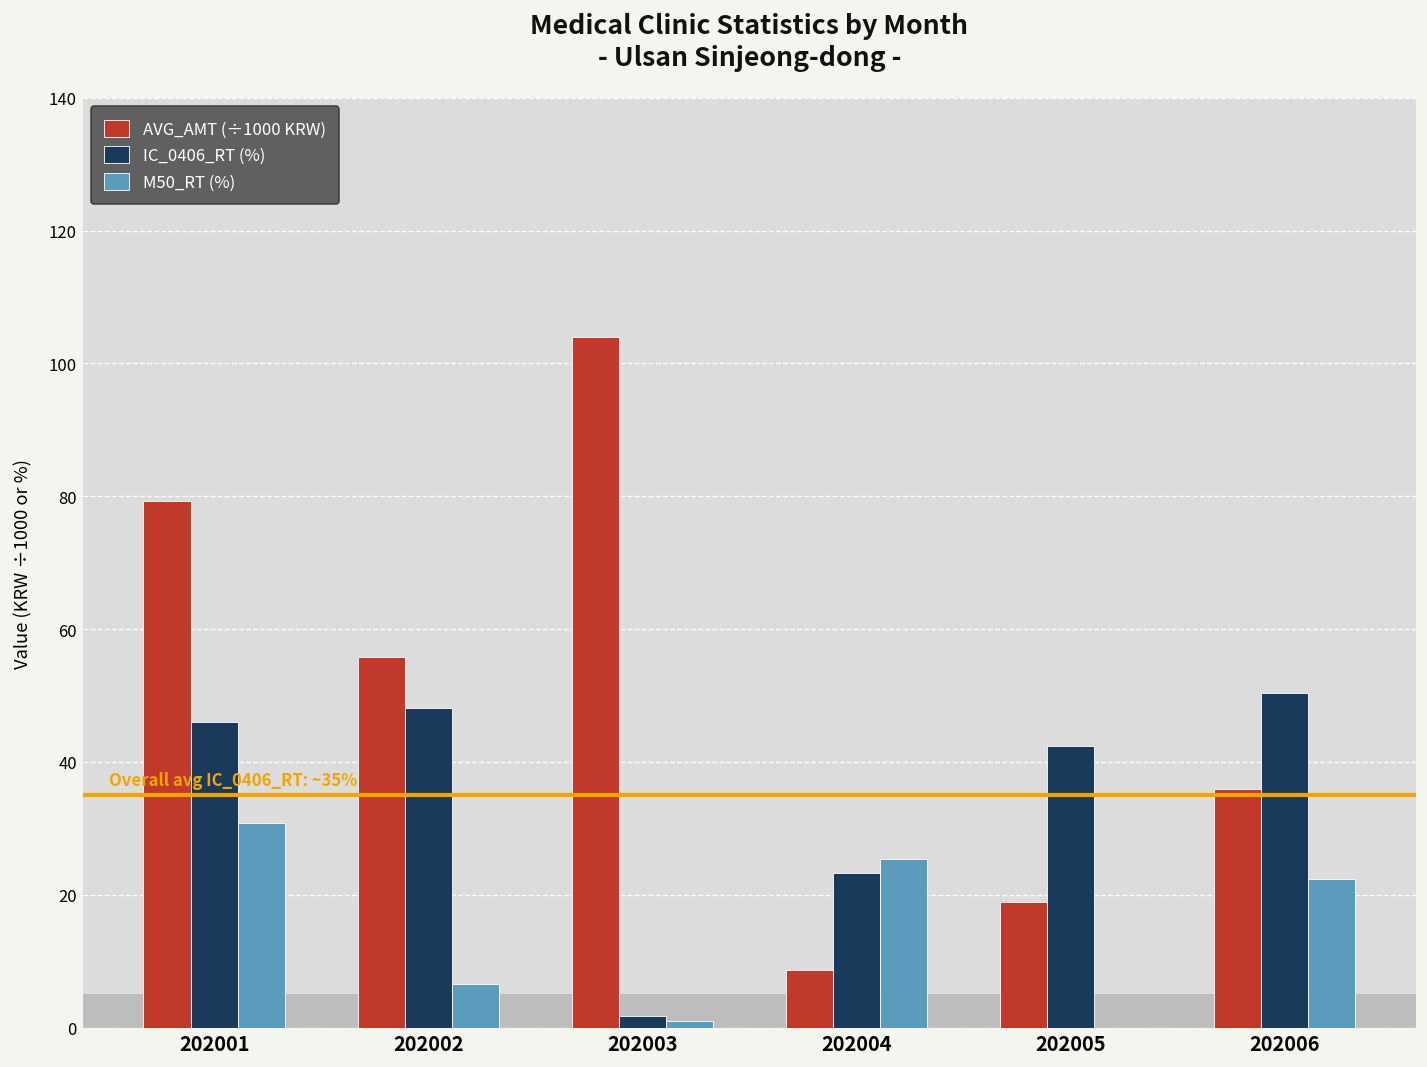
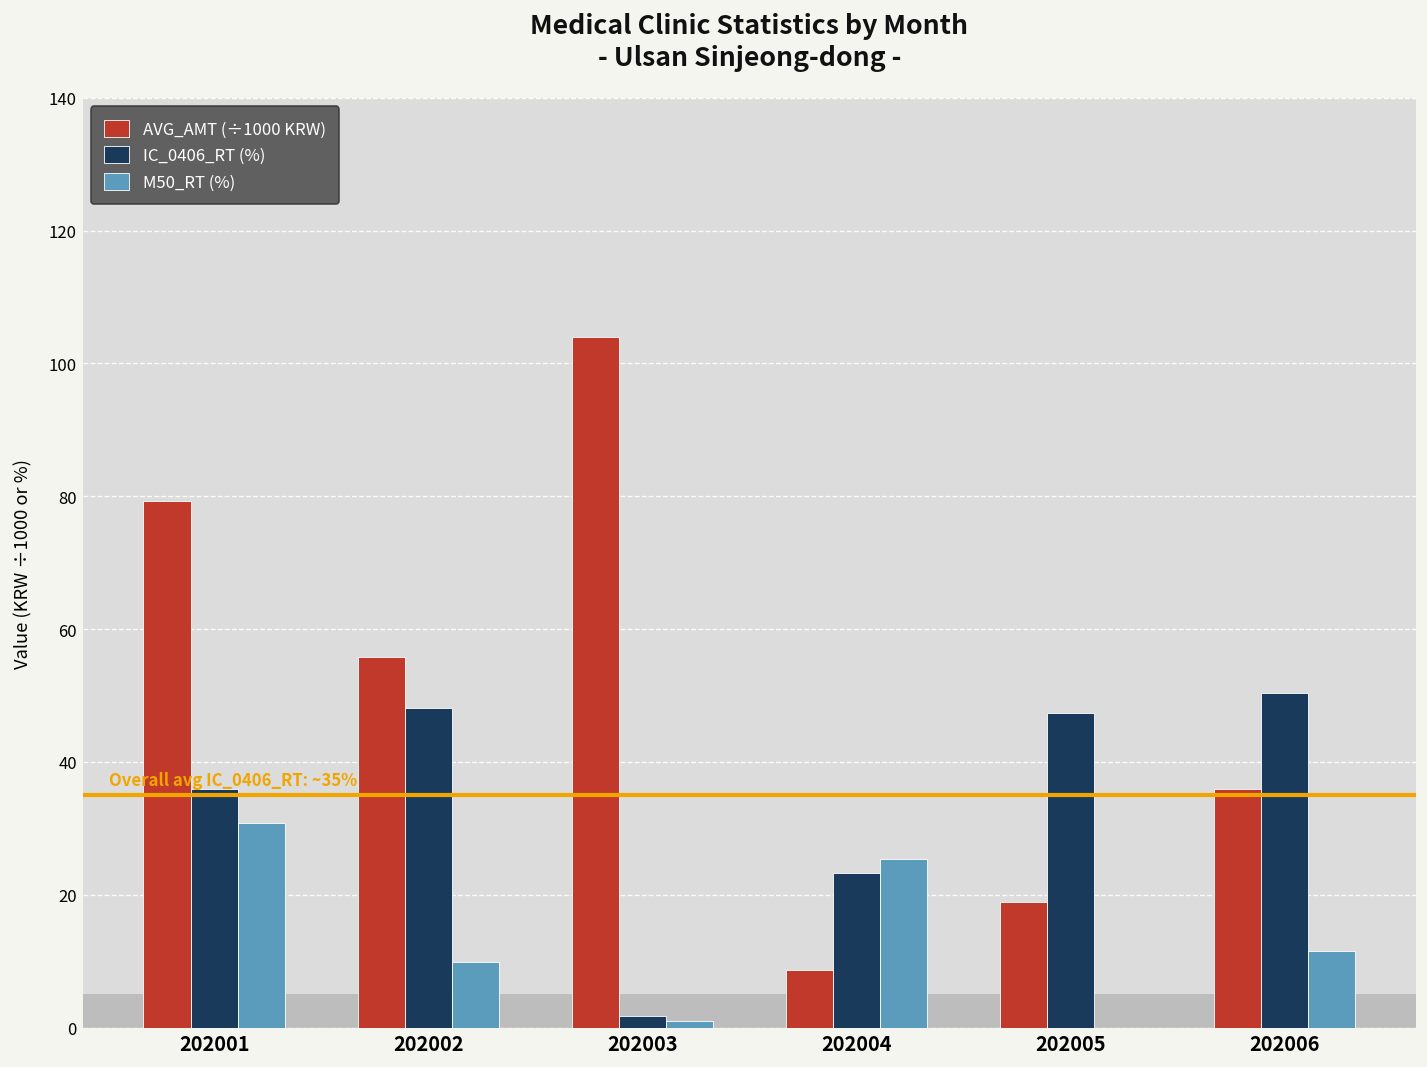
  {
    "AVG_AMT (÷1000 KRW)": {
      "202001": 79,
      "202002": 56,
      "202003": 104,
      "202004": 9,
      "202005": 19,
      "202006": 36
    },
    "IC_0406_RT (%)": {
-     "202001": 46,
+     "202001": 36,
      "202002": 48,
      "202003": 2,
      "202004": 23,
-     "202005": 42,
+     "202005": 47,
      "202006": 50
    },
    "M50_RT (%)": {
      "202001": 31,
-     "202002": 7,
+     "202002": 10,
      "202003": 1,
      "202004": 25,
      "202005": 0,
-     "202006": 22
+     "202006": 11
    }
  }
